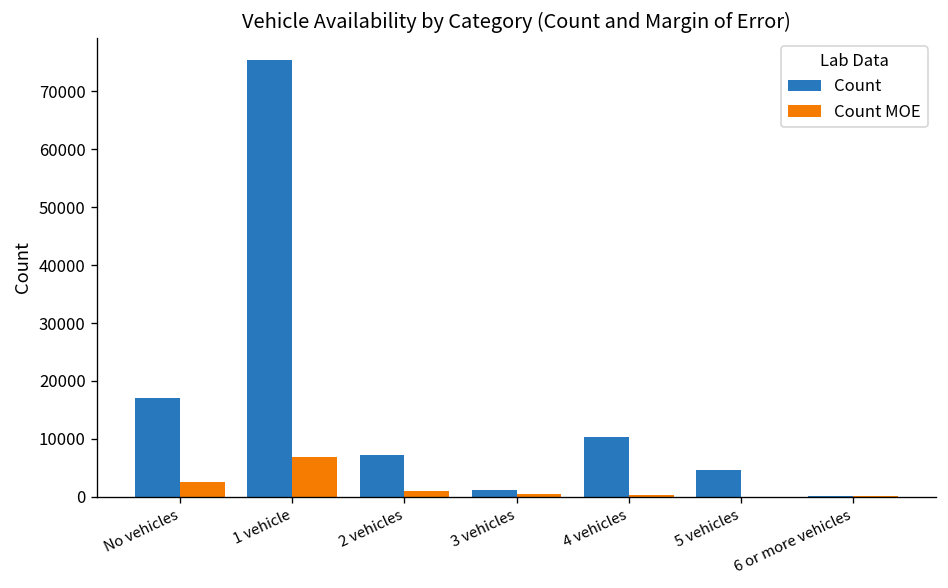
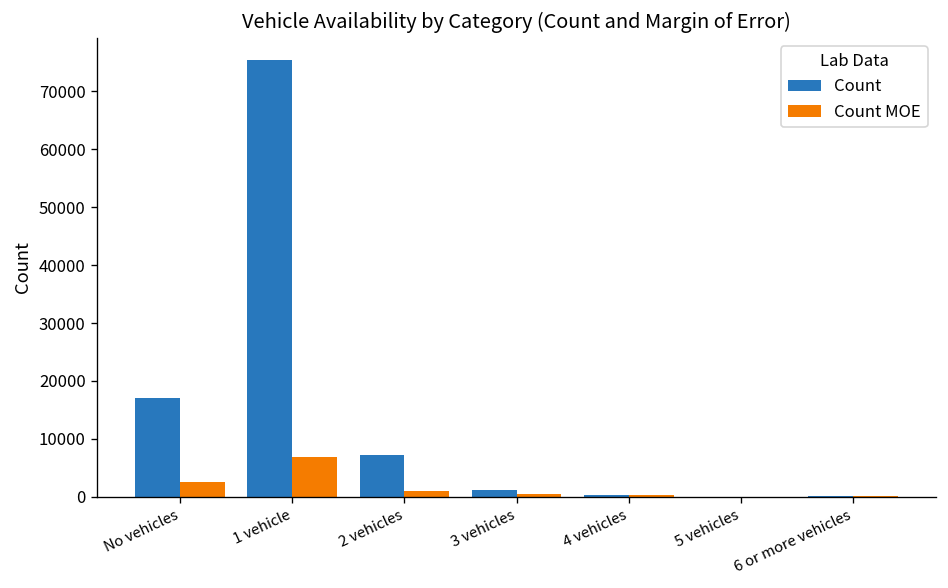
  {
    "Count": {
      "No vehicles": 17000,
      "1 vehicle": 75000,
      "2 vehicles": 7000,
      "3 vehicles": 1000,
-     "4 vehicles": 10000,
-     "5 vehicles": 5000
+     "4 vehicles": 0,
+     "5 vehicles": 0
    },
    "Count MOE": {
      "No vehicles": 3000,
      "1 vehicle": 7000,
      "2 vehicles": 1000
    }
  }
